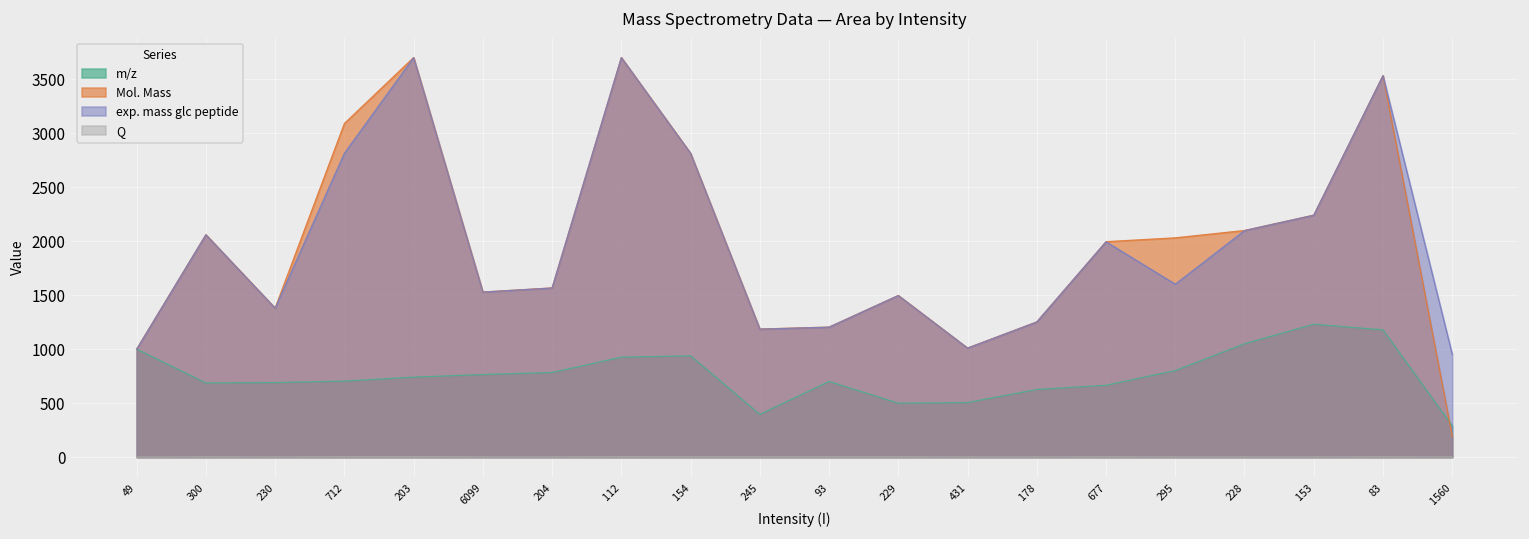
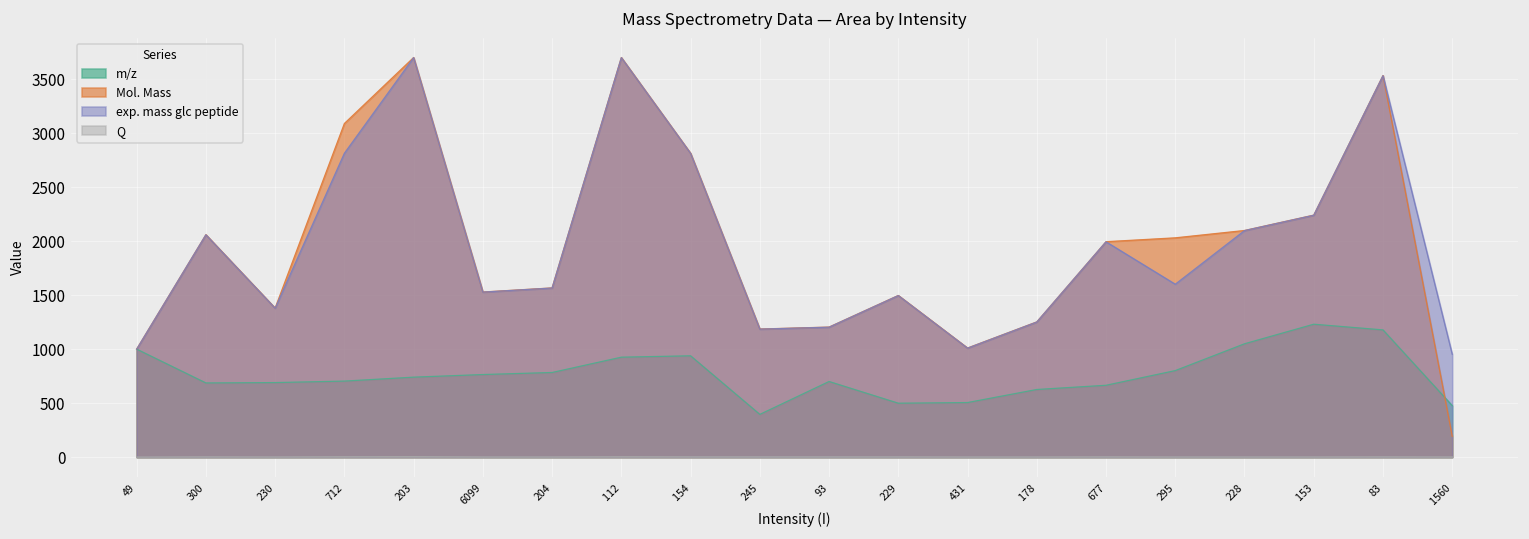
  {
    "m/z": {
      "300": 700,
      "230": 700,
      "712": 700,
      "203": 700,
      "6099": 800,
      "204": 800,
      "112": 900,
      "154": 900,
      "245": 400,
      "93": 700,
      "229": 500,
      "431": 500,
      "178": 600,
      "677": 700,
      "295": 800,
      "228": 1100,
      "153": 1200,
      "83": 1200,
-     "1560": 300
+     "1560": 500
    },
    "Mol. Mass": {
      "712": 3100,
      "295": 2000,
      "1560": 200
    }
  }
